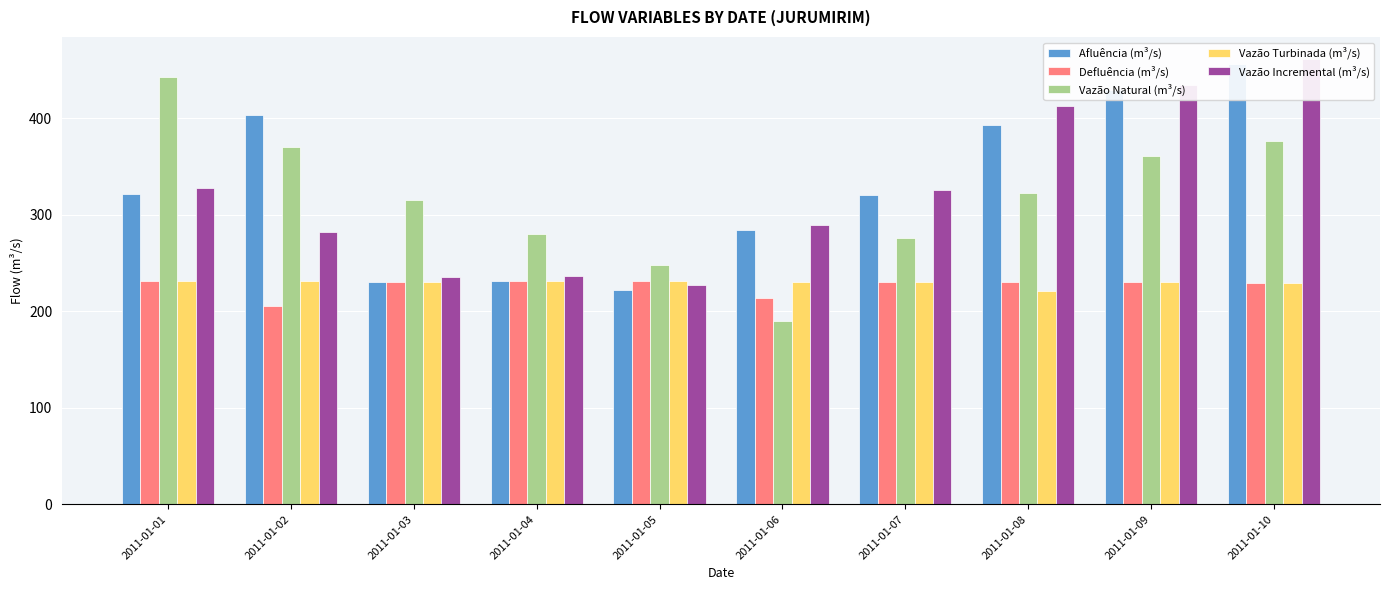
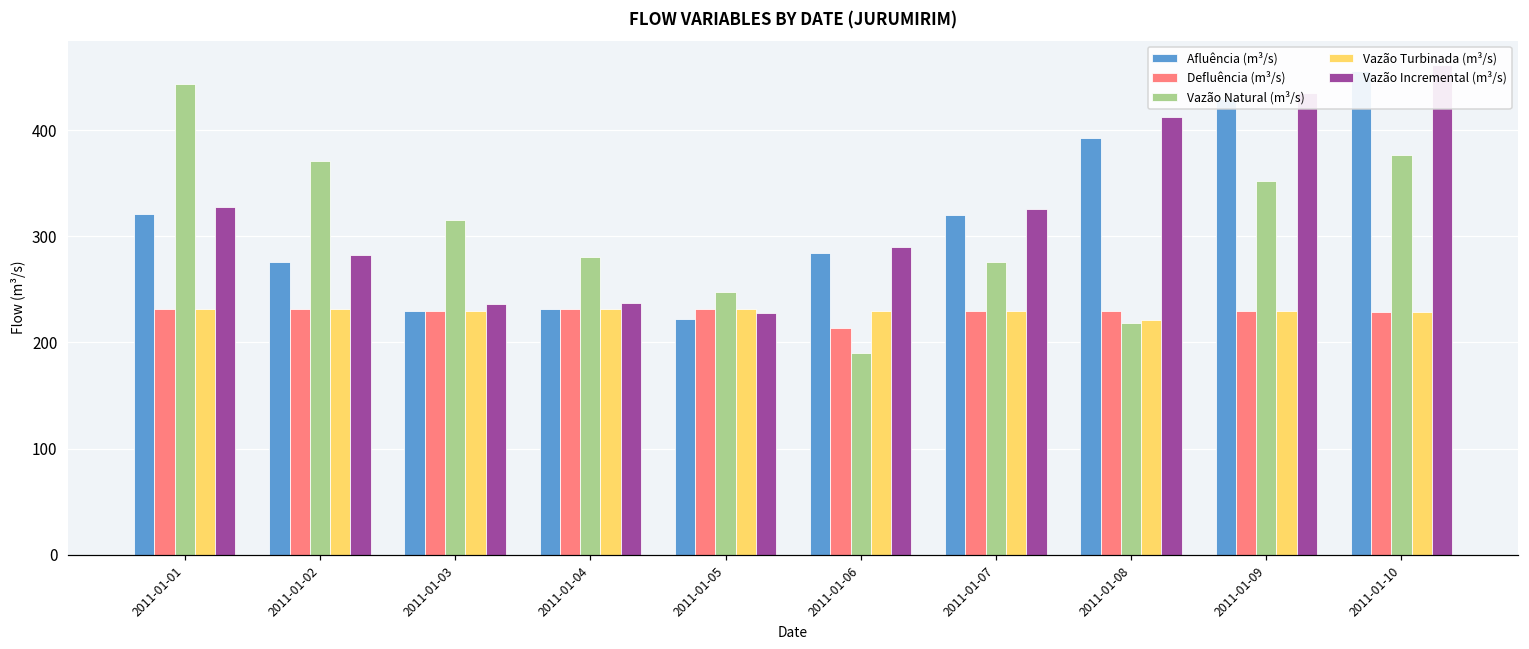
  {
    "Afluência (m³/s)": {
      "2011-01-01": 320,
-     "2011-01-02": 400,
+     "2011-01-02": 280,
      "2011-01-03": 230,
      "2011-01-04": 230,
      "2011-01-05": 220,
      "2011-01-06": 280,
      "2011-01-07": 320,
      "2011-01-08": 390
    },
    "Defluência (m³/s)": {
      "2011-01-01": 230,
-     "2011-01-02": 210,
+     "2011-01-02": 230,
      "2011-01-03": 230,
      "2011-01-04": 230,
      "2011-01-05": 230,
      "2011-01-06": 210,
      "2011-01-07": 230,
      "2011-01-08": 230,
      "2011-01-09": 230,
      "2011-01-10": 230
    },
    "Vazão Natural (m³/s)": {
      "2011-01-01": 440,
      "2011-01-02": 370,
      "2011-01-03": 320,
      "2011-01-04": 280,
      "2011-01-05": 250,
      "2011-01-06": 190,
      "2011-01-07": 280,
-     "2011-01-08": 320,
-     "2011-01-09": 360,
+     "2011-01-08": 220,
+     "2011-01-09": 350,
      "2011-01-10": 380
    },
    "Vazão Turbinada (m³/s)": {
      "2011-01-01": 230,
      "2011-01-02": 230,
      "2011-01-03": 230,
      "2011-01-04": 230,
      "2011-01-05": 230,
      "2011-01-06": 230,
      "2011-01-07": 230,
      "2011-01-08": 220,
      "2011-01-09": 230,
      "2011-01-10": 230
    },
    "Vazão Incremental (m³/s)": {
      "2011-01-01": 330,
      "2011-01-02": 280,
      "2011-01-03": 240,
      "2011-01-04": 240,
      "2011-01-05": 230,
      "2011-01-06": 290,
      "2011-01-07": 330,
      "2011-01-08": 410
    }
  }
